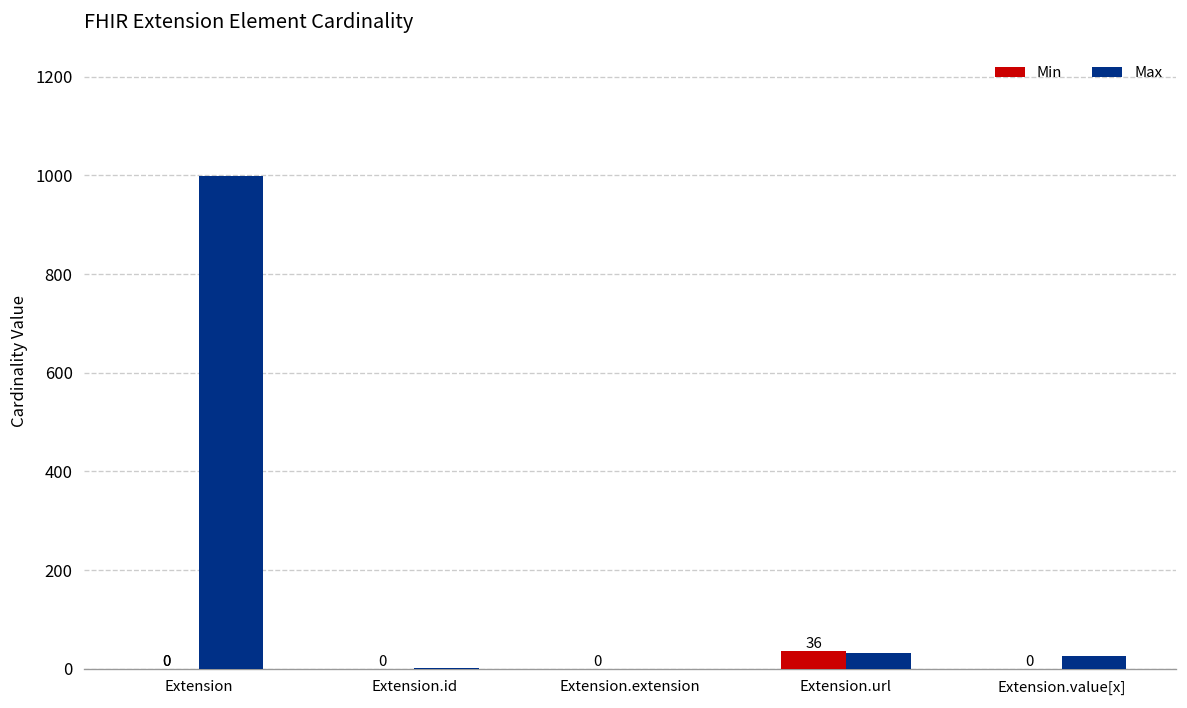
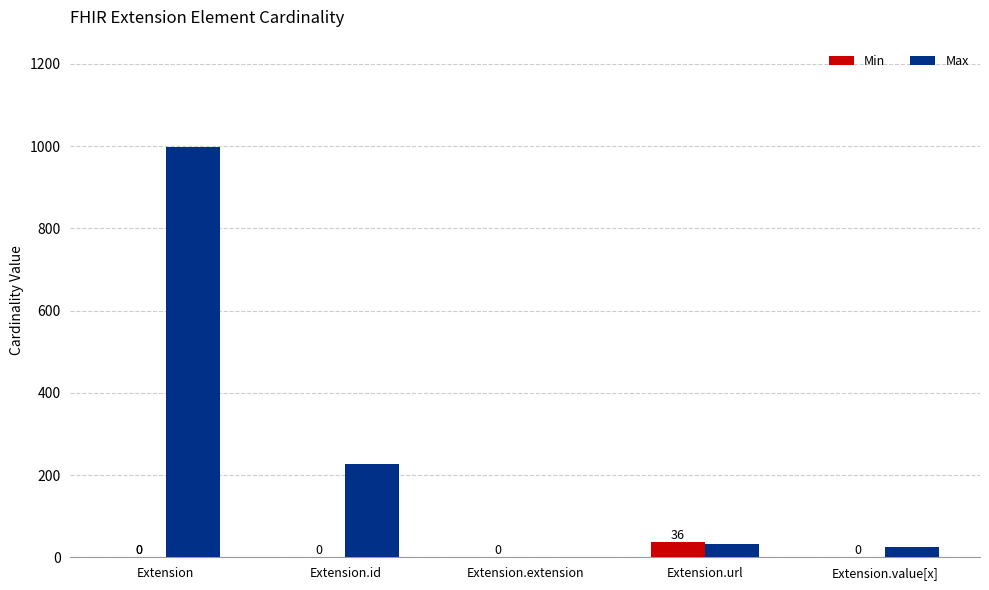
  {
    "Min": {
      "Extension.id": 0,
      "Extension.extension": 0,
      "Extension.url": 36,
      "Extension.value[x]": 0
    },
    "Max": {
      "Extension": 1000,
-     "Extension.id": 0,
+     "Extension.id": 230,
      "Extension.extension": 0,
      "Extension.url": 30,
      "Extension.value[x]": 30
    }
  }
